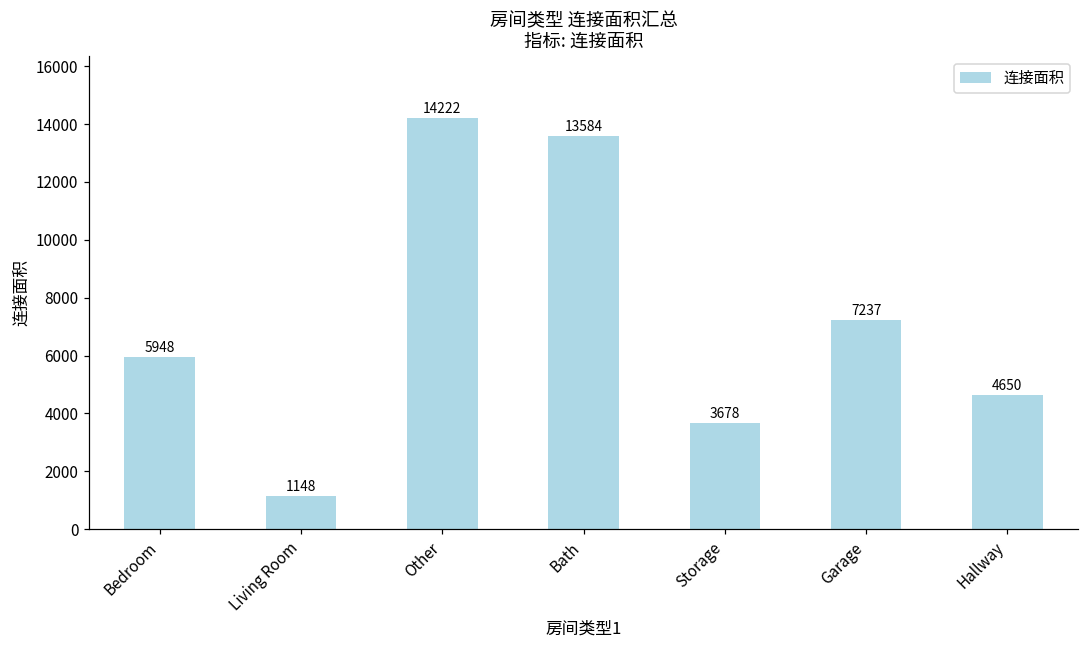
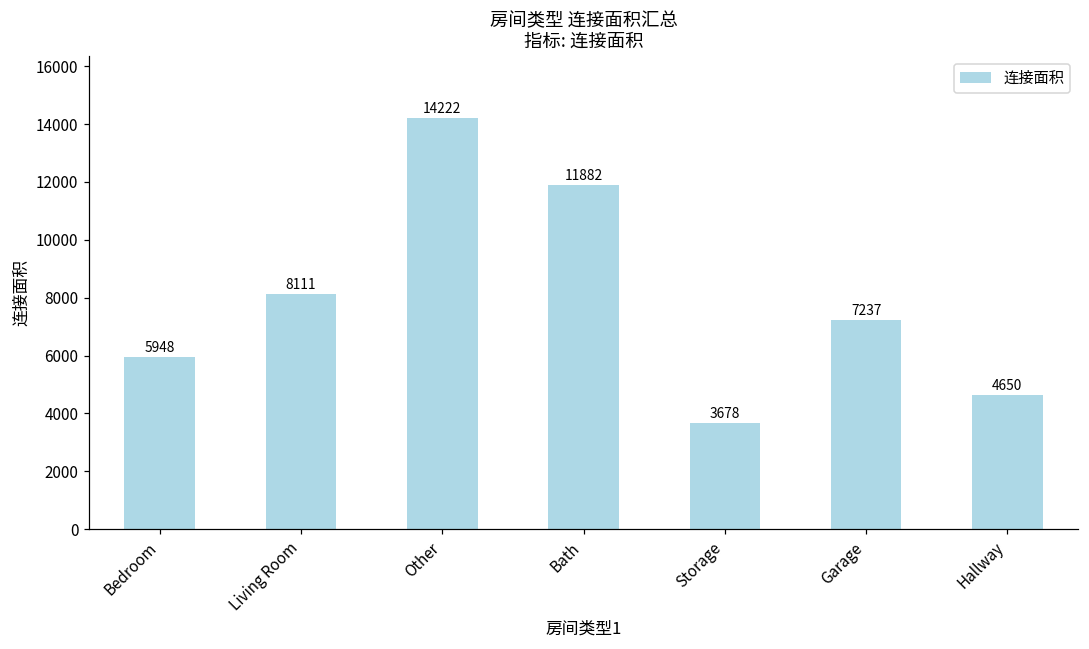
  {
    "Bedroom": 5948,
-   "Living Room": 1148,
+   "Living Room": 8111,
    "Other": 14222,
-   "Bath": 13584,
+   "Bath": 11882,
    "Storage": 3678,
    "Garage": 7237,
    "Hallway": 4650
  }
